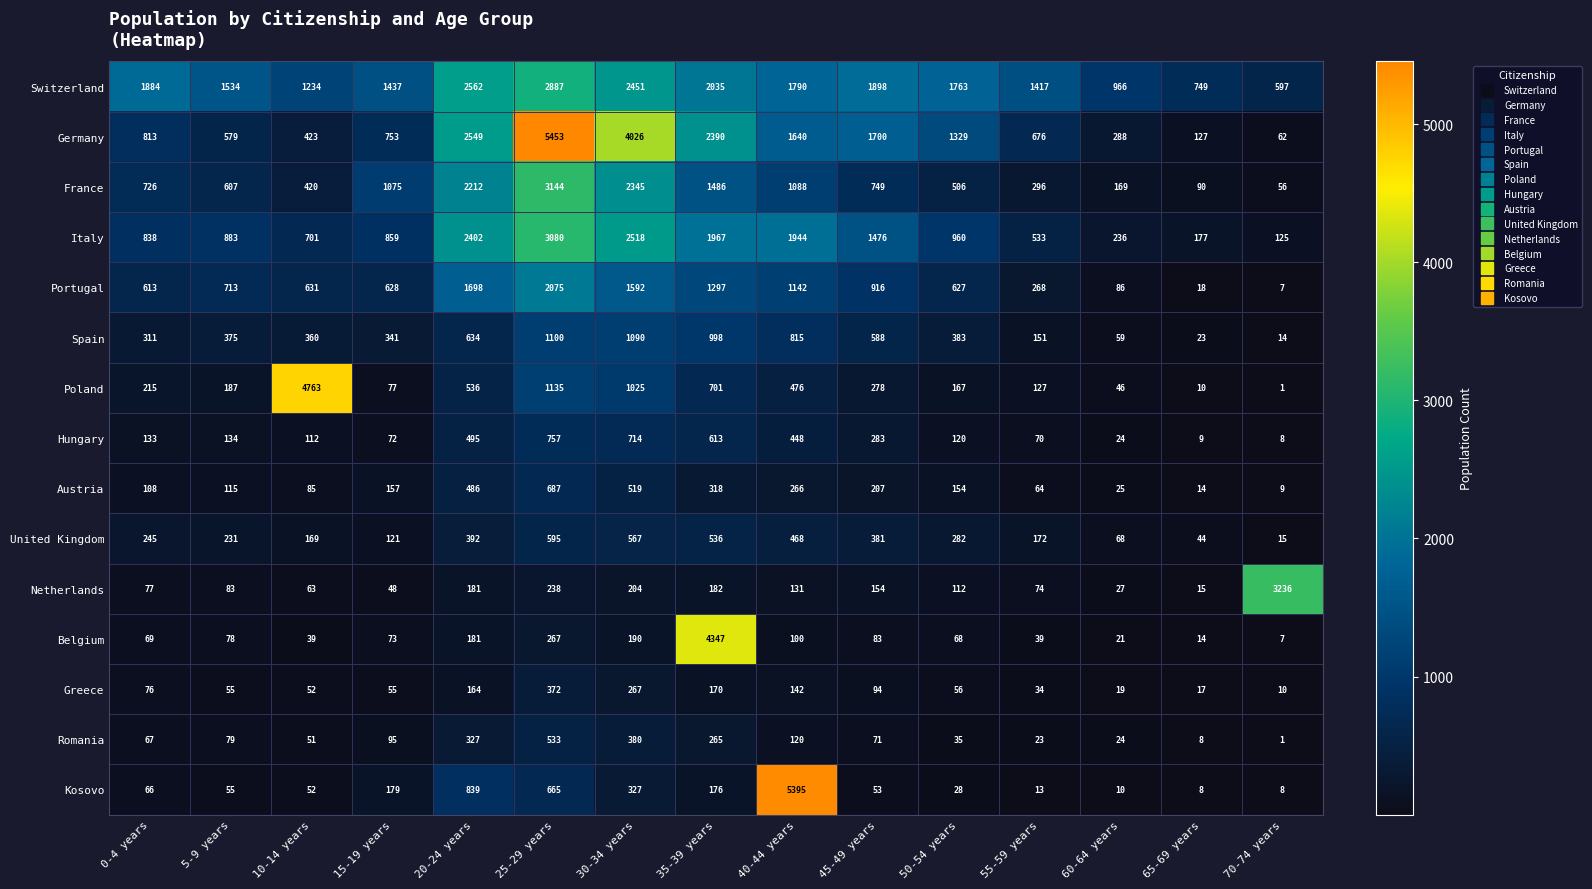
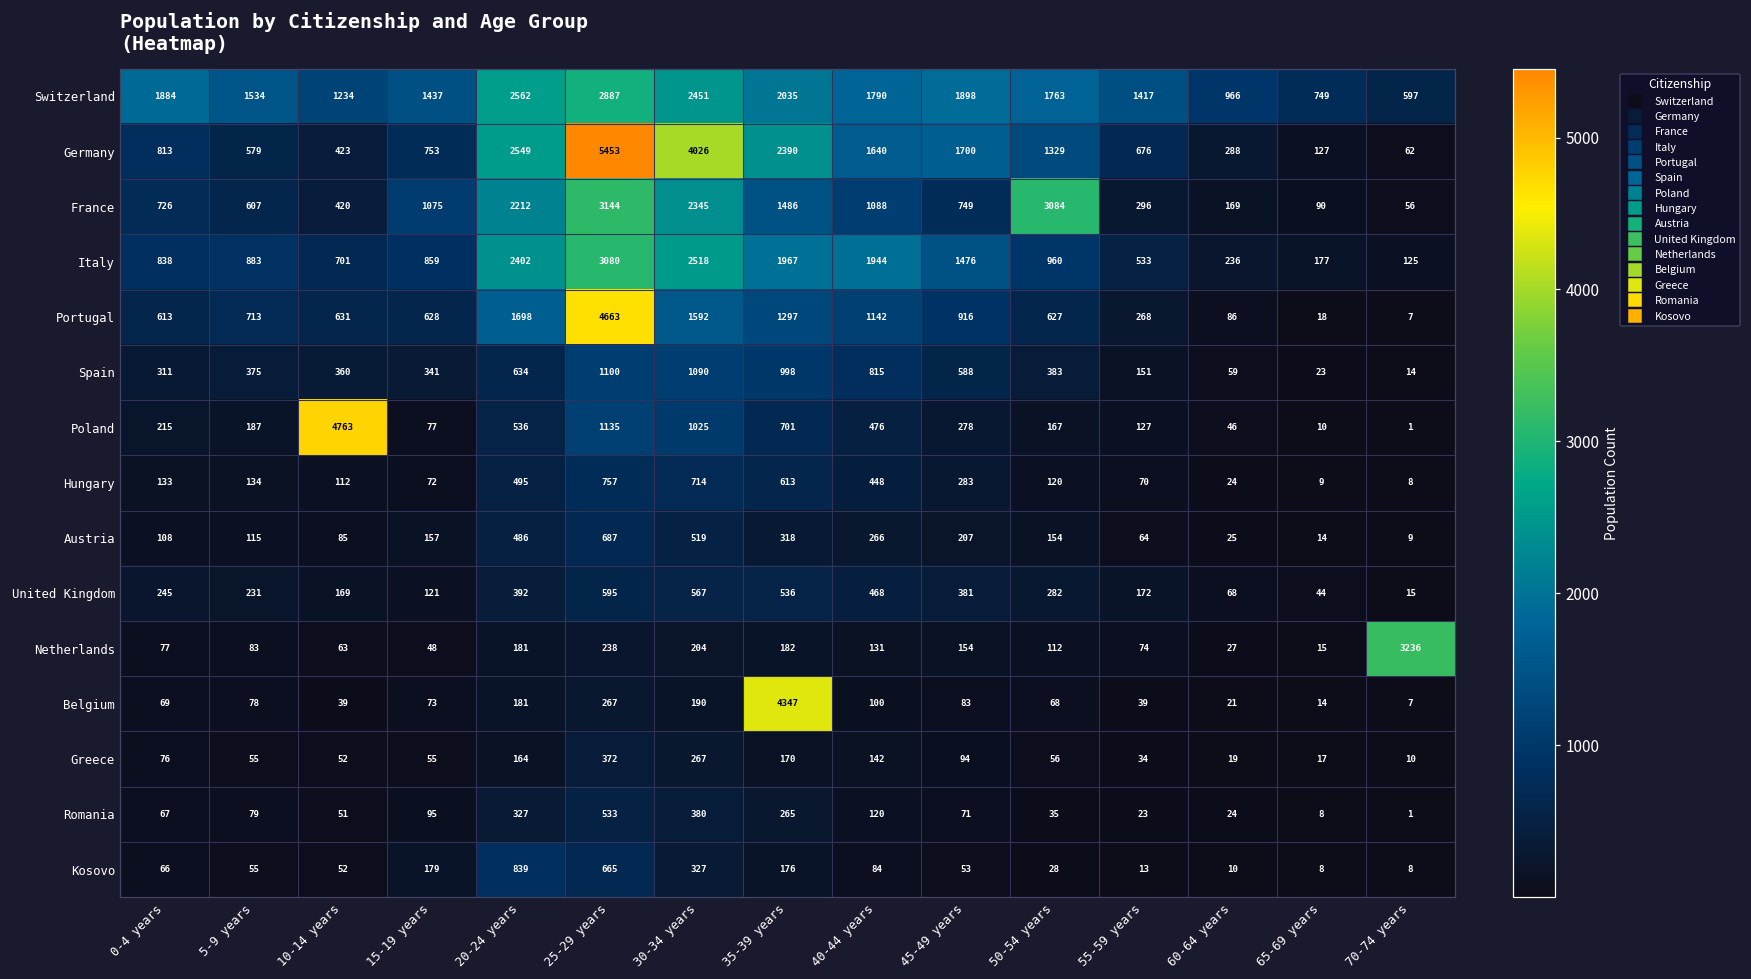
  {
    "France": {
      "0-4 years": 726,
      "5-9 years": 607,
      "10-14 years": 420,
      "15-19 years": 1075,
      "20-24 years": 2212,
      "25-29 years": 3144,
      "30-34 years": 2345,
      "35-39 years": 1486,
      "40-44 years": 1088,
      "45-49 years": 749,
-     "50-54 years": 506,
+     "50-54 years": 3084,
      "55-59 years": 296,
      "60-64 years": 169,
      "65-69 years": 90,
      "70-74 years": 56
    },
    "Portugal": {
      "0-4 years": 613,
      "5-9 years": 713,
      "10-14 years": 631,
      "15-19 years": 628,
      "20-24 years": 1698,
-     "25-29 years": 2075,
+     "25-29 years": 4663,
      "30-34 years": 1592,
      "35-39 years": 1297,
      "40-44 years": 1142,
      "45-49 years": 916,
      "50-54 years": 627,
      "55-59 years": 268,
      "60-64 years": 86,
      "65-69 years": 18,
      "70-74 years": 7
    },
    "Kosovo": {
      "0-4 years": 66,
      "5-9 years": 55,
      "10-14 years": 52,
      "15-19 years": 179,
      "20-24 years": 839,
      "25-29 years": 665,
      "30-34 years": 327,
      "35-39 years": 176,
-     "40-44 years": 5395,
+     "40-44 years": 84,
      "45-49 years": 53,
      "50-54 years": 28,
      "55-59 years": 13,
      "60-64 years": 10,
      "65-69 years": 8,
      "70-74 years": 8
    }
  }
